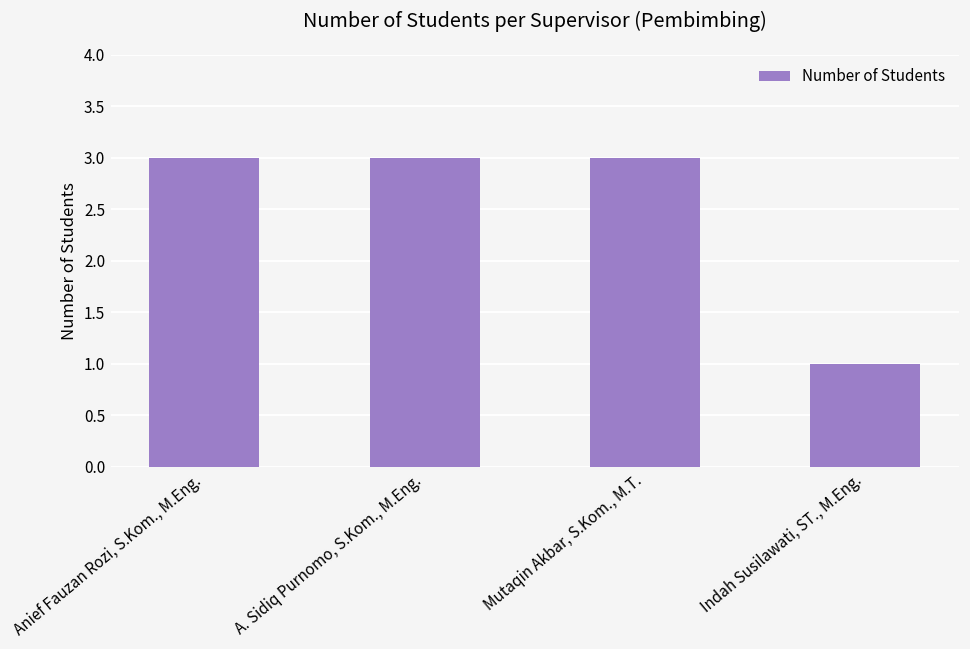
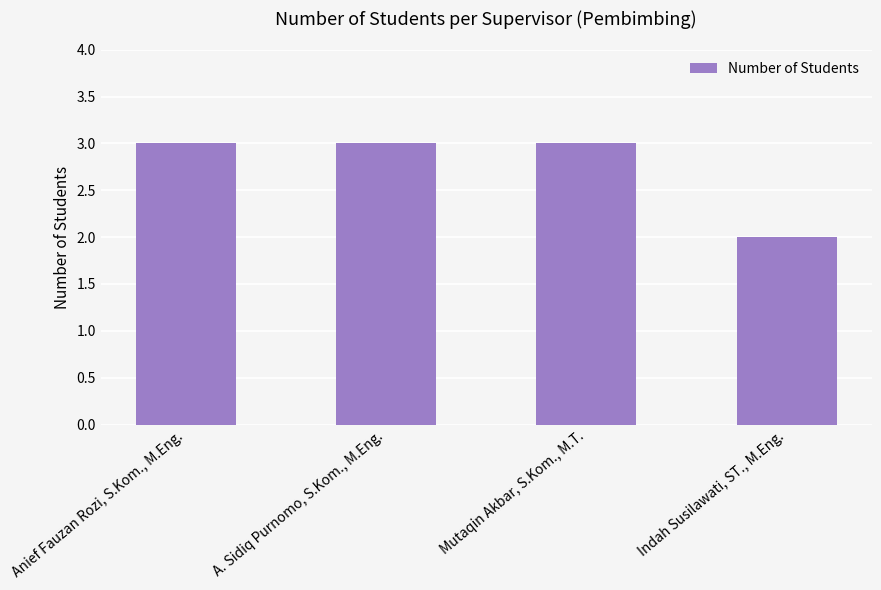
  {
    "Anief Fauzan Rozi, S.Kom., M.Eng.": 3,
    "A. Sidiq Purnomo, S.Kom., M.Eng.": 3,
    "Mutaqin Akbar, S.Kom., M.T.": 3,
-   "Indah Susilawati, ST., M.Eng.": 1
+   "Indah Susilawati, ST., M.Eng.": 2
  }
